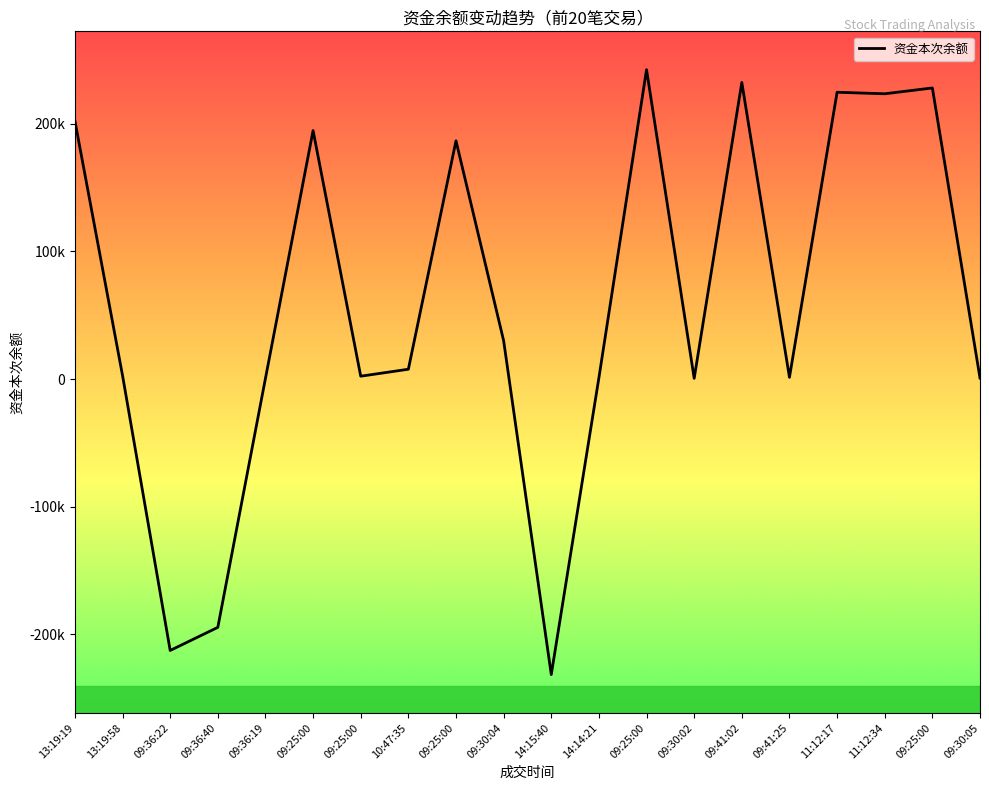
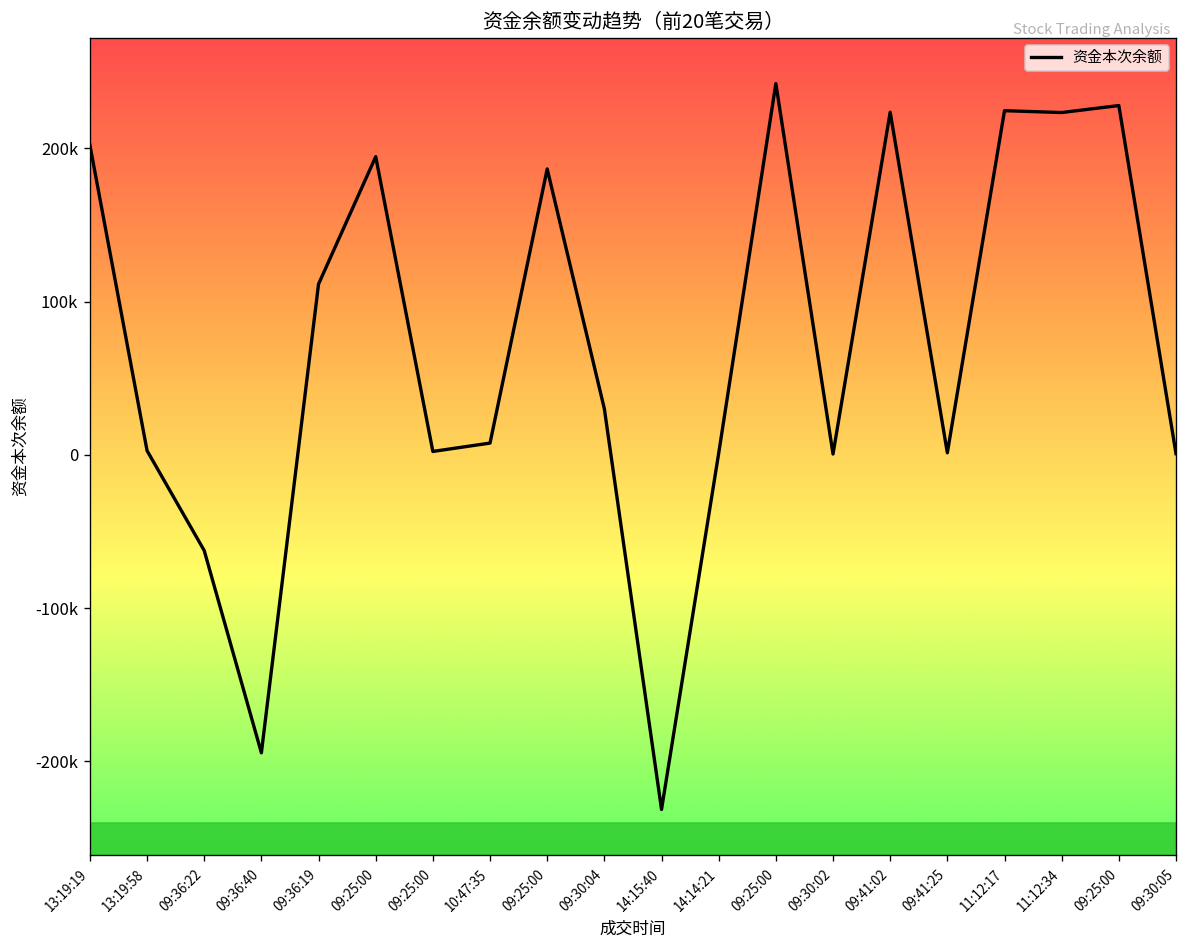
  {
    "13:19:19": 202000,
    "13:19:58": 3000,
-   "09:36:22": -213000,
+   "09:36:22": -62000,
    "09:36:40": -194000,
-   "09:36:19": 0,
+   "09:36:19": 111000,
    "10:47:35": 8000,
    "09:30:04": 30000,
    "14:15:40": -231000,
    "14:14:21": 1000,
    "09:30:02": 1000,
-   "09:41:02": 232000,
+   "09:41:02": 224000,
    "09:41:25": 1000,
    "11:12:17": 225000,
    "11:12:34": 223000,
    "09:30:05": 1000
  }
